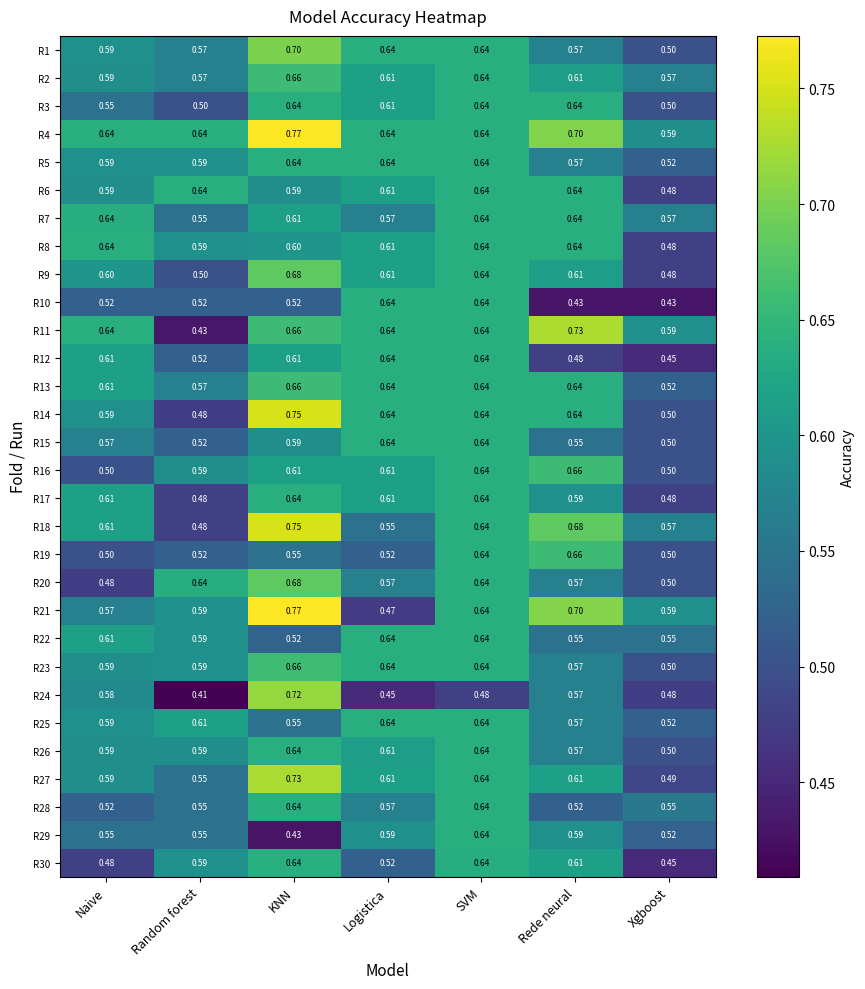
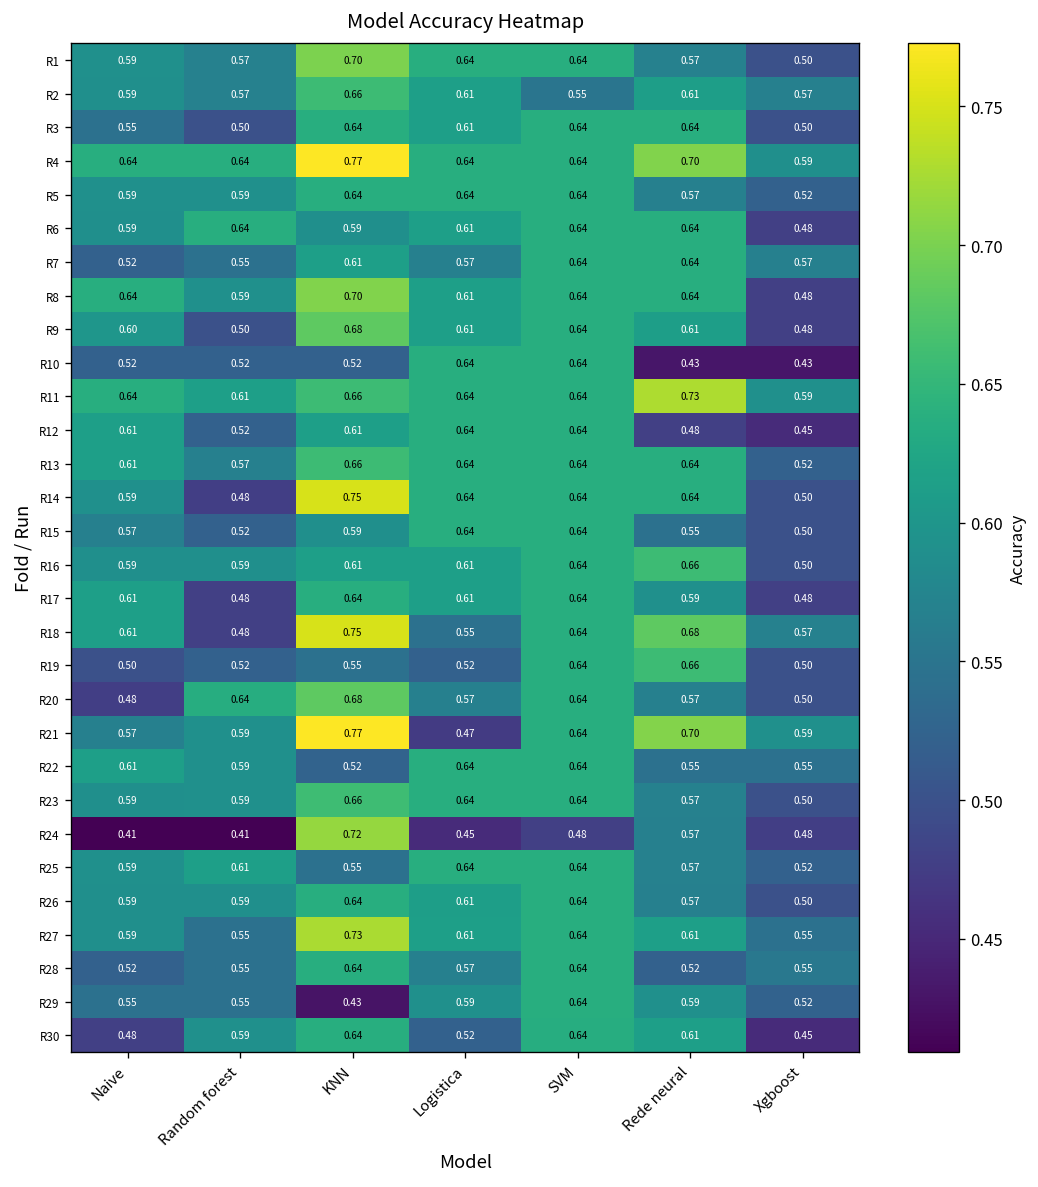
  {
    "R2": {
      "Naive": 0.59,
      "Random forest": 0.57,
      "KNN": 0.66,
      "Logistica": 0.61,
-     "SVM": 0.64,
+     "SVM": 0.55,
      "Rede neural": 0.61,
      "Xgboost": 0.57
    },
    "R7": {
-     "Naive": 0.64,
+     "Naive": 0.52,
      "Random forest": 0.55,
      "KNN": 0.61,
      "Logistica": 0.57,
      "SVM": 0.64,
      "Rede neural": 0.64,
      "Xgboost": 0.57
    },
    "R8": {
      "Naive": 0.64,
      "Random forest": 0.59,
-     "KNN": 0.60,
+     "KNN": 0.70,
      "Logistica": 0.61,
      "SVM": 0.64,
      "Rede neural": 0.64,
      "Xgboost": 0.48
    },
    "R11": {
      "Naive": 0.64,
-     "Random forest": 0.43,
+     "Random forest": 0.61,
      "KNN": 0.66,
      "Logistica": 0.64,
      "SVM": 0.64,
      "Rede neural": 0.73,
      "Xgboost": 0.59
    },
    "R16": {
-     "Naive": 0.50,
+     "Naive": 0.59,
      "Random forest": 0.59,
      "KNN": 0.61,
      "Logistica": 0.61,
      "SVM": 0.64,
      "Rede neural": 0.66,
      "Xgboost": 0.50
    },
    "R24": {
-     "Naive": 0.58,
+     "Naive": 0.41,
      "Random forest": 0.41,
      "KNN": 0.72,
      "Logistica": 0.45,
      "SVM": 0.48,
      "Rede neural": 0.57,
      "Xgboost": 0.48
    },
    "R27": {
      "Naive": 0.59,
      "Random forest": 0.55,
      "KNN": 0.73,
      "Logistica": 0.61,
      "SVM": 0.64,
      "Rede neural": 0.61,
-     "Xgboost": 0.49
+     "Xgboost": 0.55
    }
  }
